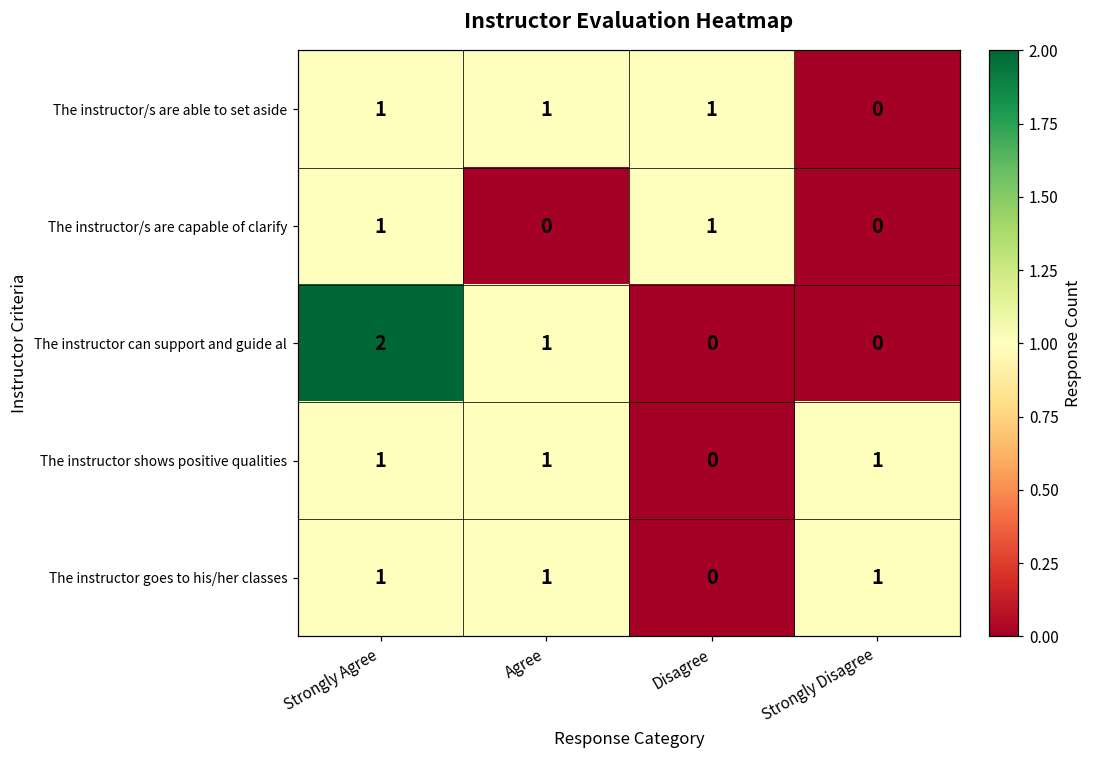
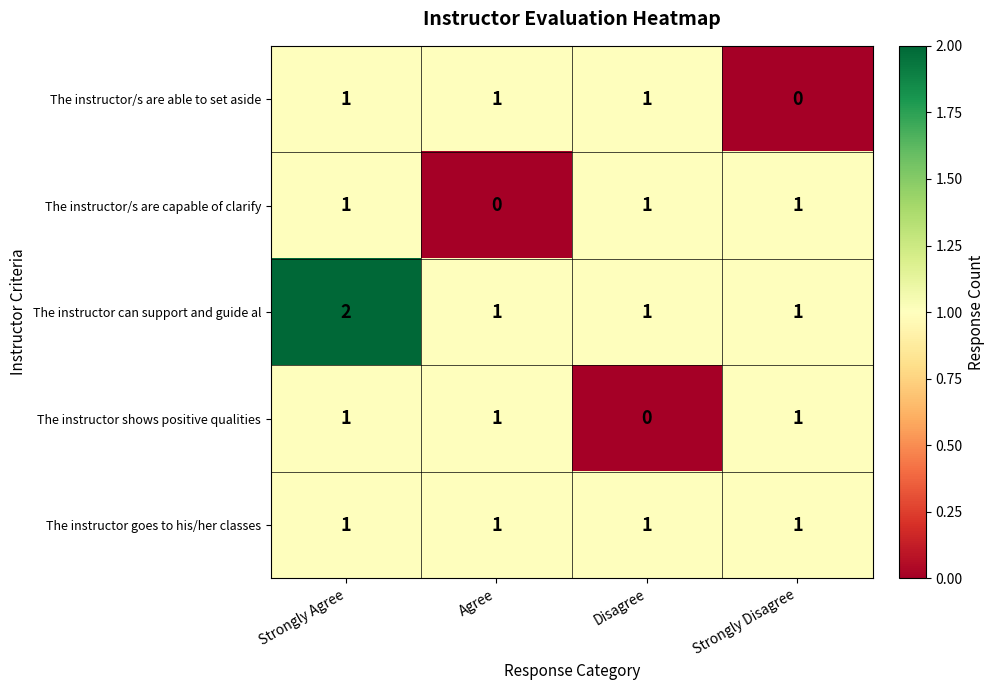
  {
    "The instructor/s are able to set aside": {
      "Strongly Agree": 1,
      "Agree": 1,
      "Disagree": 1,
      "Strongly Disagree": 0
    },
    "The instructor/s are capable of clarify": {
      "Strongly Agree": 1,
      "Agree": 0,
      "Disagree": 1,
-     "Strongly Disagree": 0
+     "Strongly Disagree": 1
    },
    "The instructor can support and guide al": {
      "Strongly Agree": 2,
      "Agree": 1,
-     "Disagree": 0,
-     "Strongly Disagree": 0
+     "Disagree": 1,
+     "Strongly Disagree": 1
    },
    "The instructor shows positive qualities": {
      "Strongly Agree": 1,
      "Agree": 1,
      "Disagree": 0,
      "Strongly Disagree": 1
    },
    "The instructor goes to his/her classes": {
      "Strongly Agree": 1,
      "Agree": 1,
-     "Disagree": 0,
+     "Disagree": 1,
      "Strongly Disagree": 1
    }
  }
